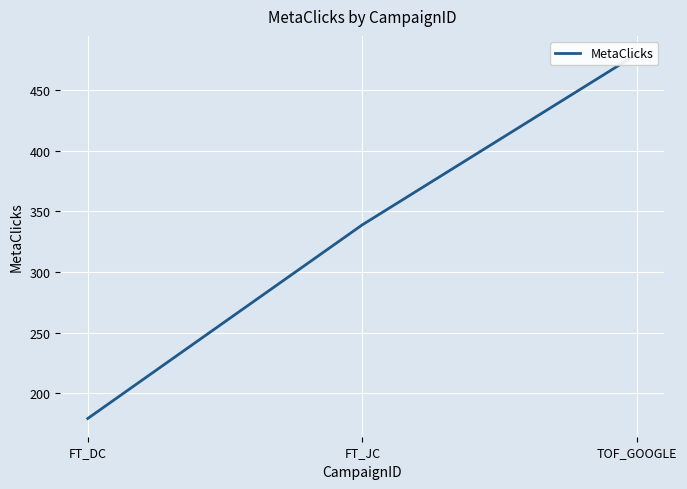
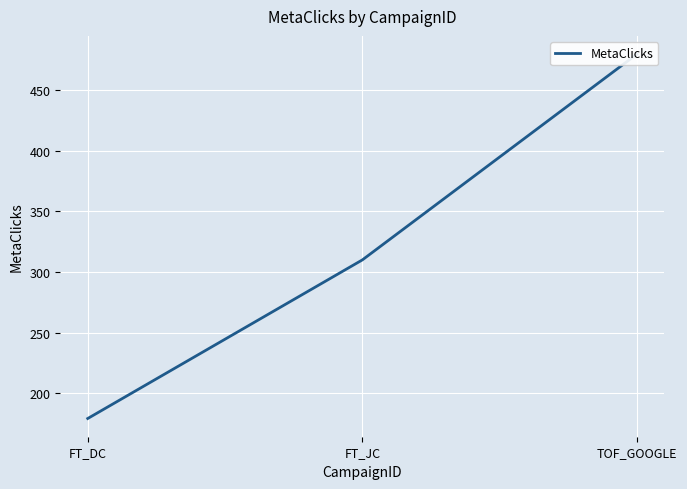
  {
    "FT_DC": 179,
-   "FT_JC": 339
+   "FT_JC": 310
  }
